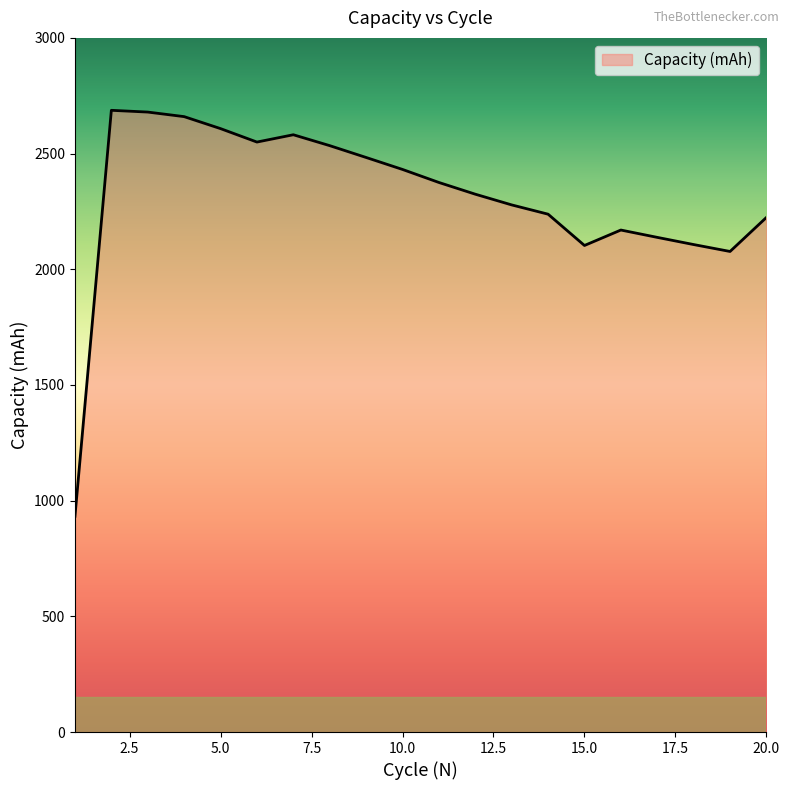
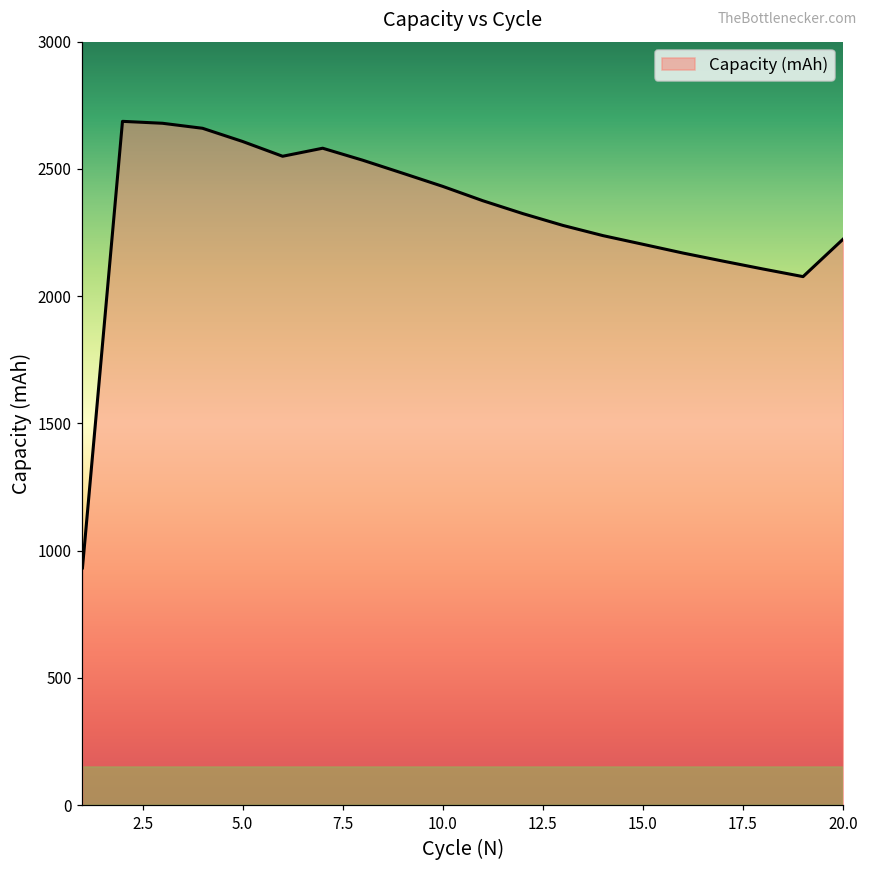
  {
    "5.0": 2610,
    "10.0": 2430,
-   "15.0": 2100,
+   "15.0": 2200,
    "20.0": 2220
  }
